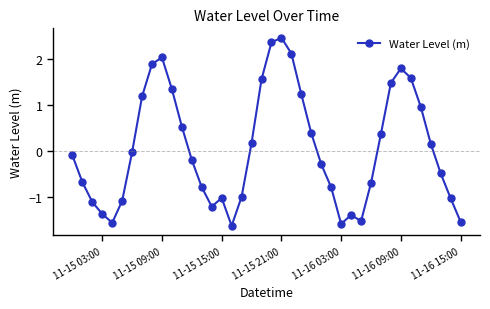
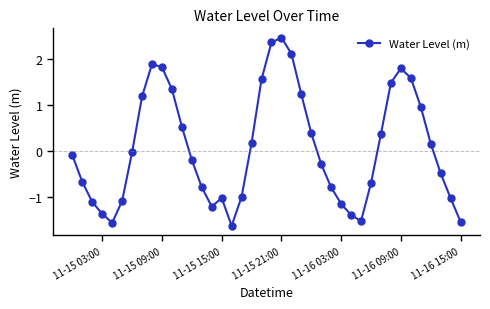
  {
    "11-15 03:00": -1.4,
-   "11-15 09:00": 2.0,
+   "11-15 09:00": 1.8,
    "11-15 15:00": -1.0,
    "11-15 21:00": 2.5,
-   "11-16 03:00": -1.6,
+   "11-16 03:00": -1.2,
    "11-16 09:00": 1.8,
    "11-16 15:00": -1.6
  }
